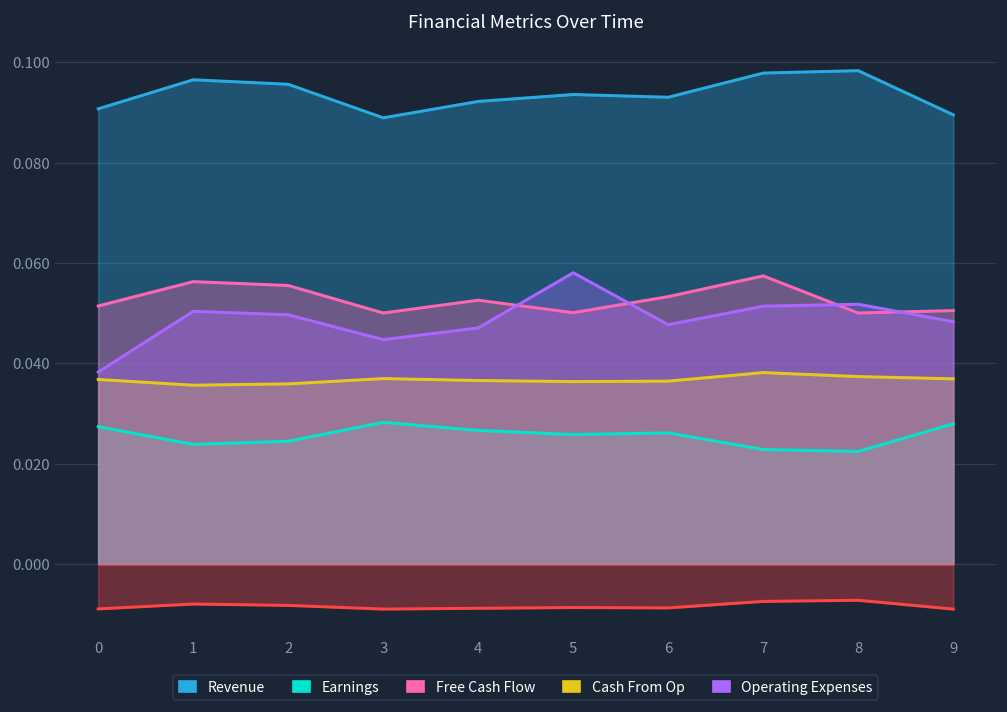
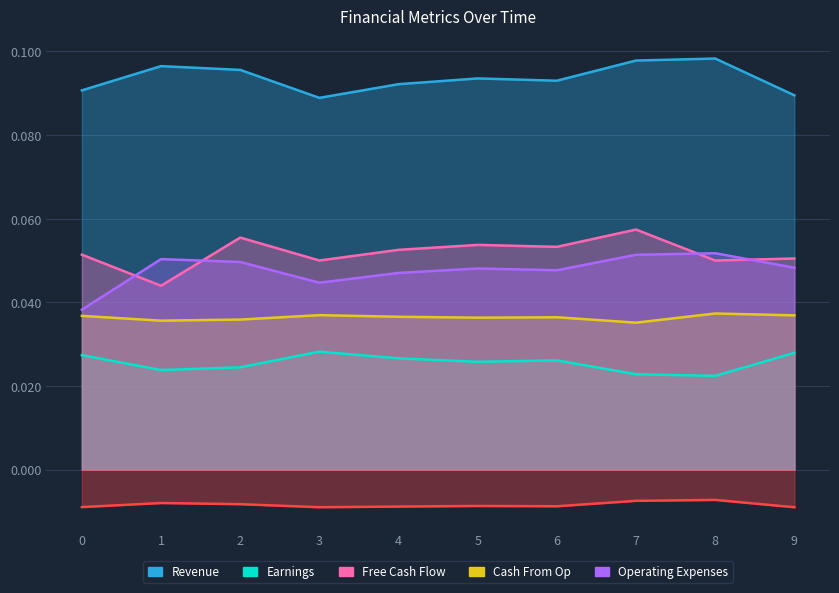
  {
    "Free Cash Flow": {
      "0": 0.051,
-     "1": 0.056,
+     "1": 0.044,
      "2": 0.056,
      "3": 0.050,
      "4": 0.053,
-     "5": 0.050,
+     "5": 0.054,
      "6": 0.053,
      "7": 0.057,
      "8": 0.050,
      "9": 0.050
    },
    "Cash From Op": {
      "0": 0.037,
      "1": 0.036,
      "2": 0.036,
      "3": 0.037,
      "4": 0.037,
      "5": 0.036,
      "6": 0.036,
-     "7": 0.038,
+     "7": 0.035,
      "8": 0.037,
      "9": 0.037
    },
    "Operating Expenses": {
      "0": 0.038,
      "1": 0.050,
      "2": 0.050,
      "3": 0.045,
      "4": 0.047,
-     "5": 0.058,
+     "5": 0.048,
      "6": 0.048,
      "7": 0.051,
      "8": 0.052,
      "9": 0.048
    }
  }
